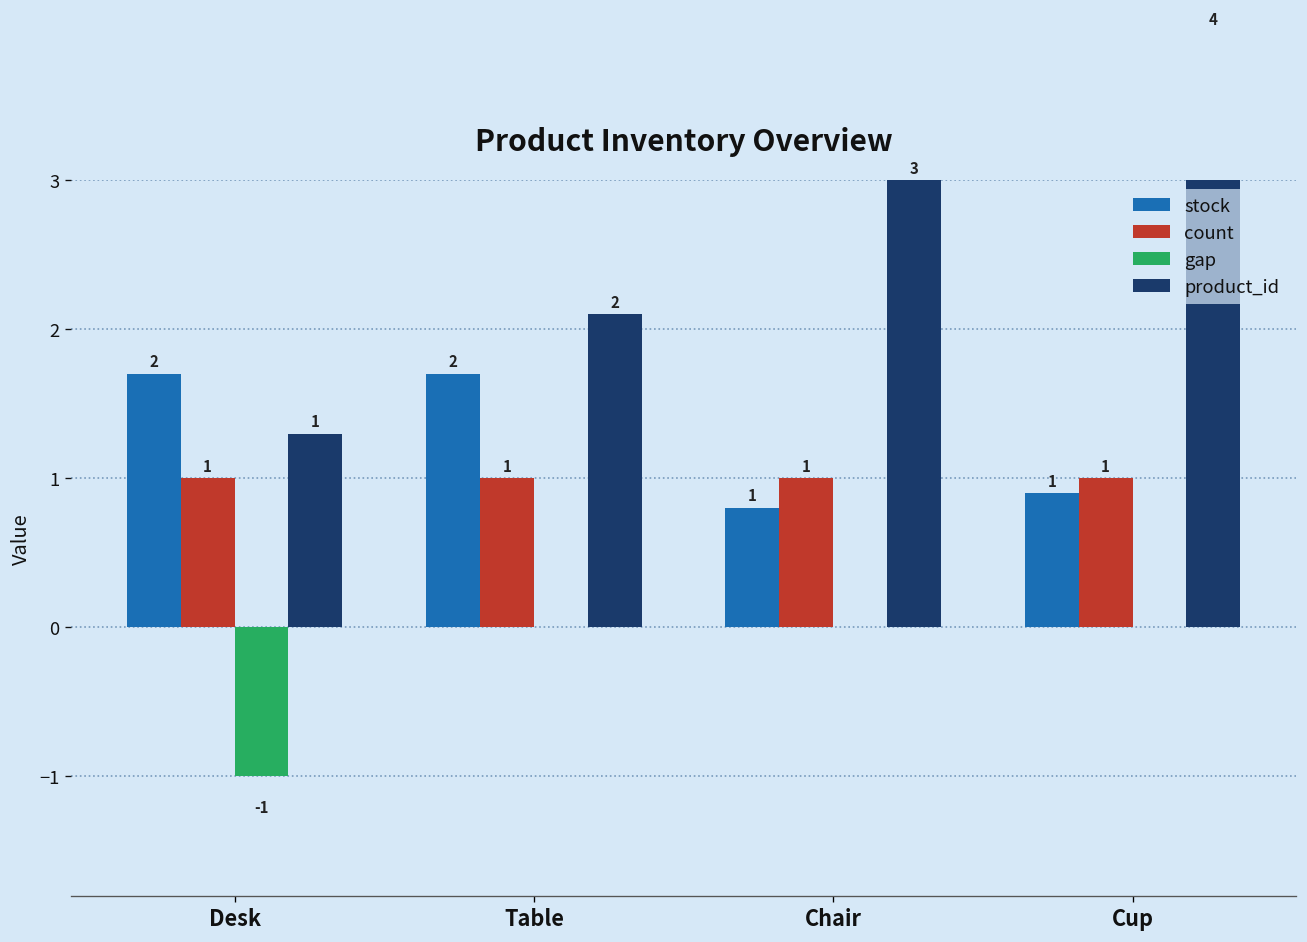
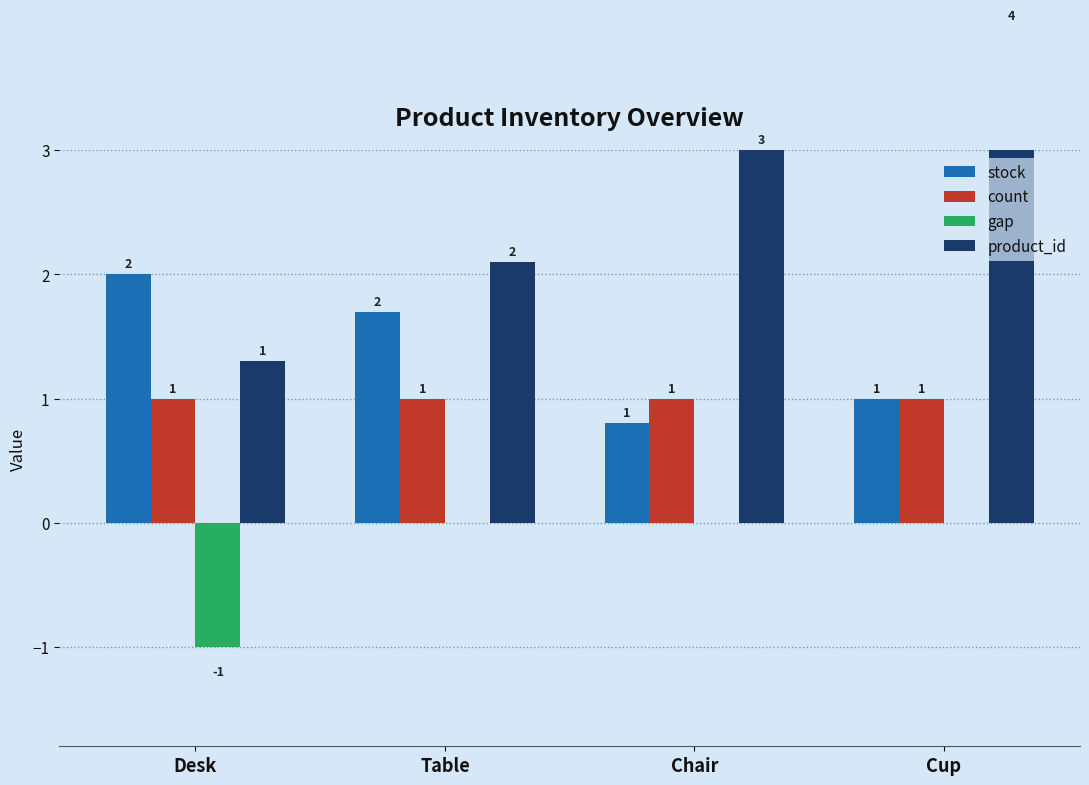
  {
    "stock": {
-     "Desk": 1.7,
-     "Cup": 0.9
+     "Desk": 2.0,
+     "Cup": 1.0
    },
    "count": {
      "Desk": 1,
      "Table": 1,
      "Chair": 1,
      "Cup": 1
    },
    "gap": {
      "Desk": -1
    },
    "product_id": {
      "Desk": 1,
      "Table": 2,
      "Chair": 3
    }
  }
